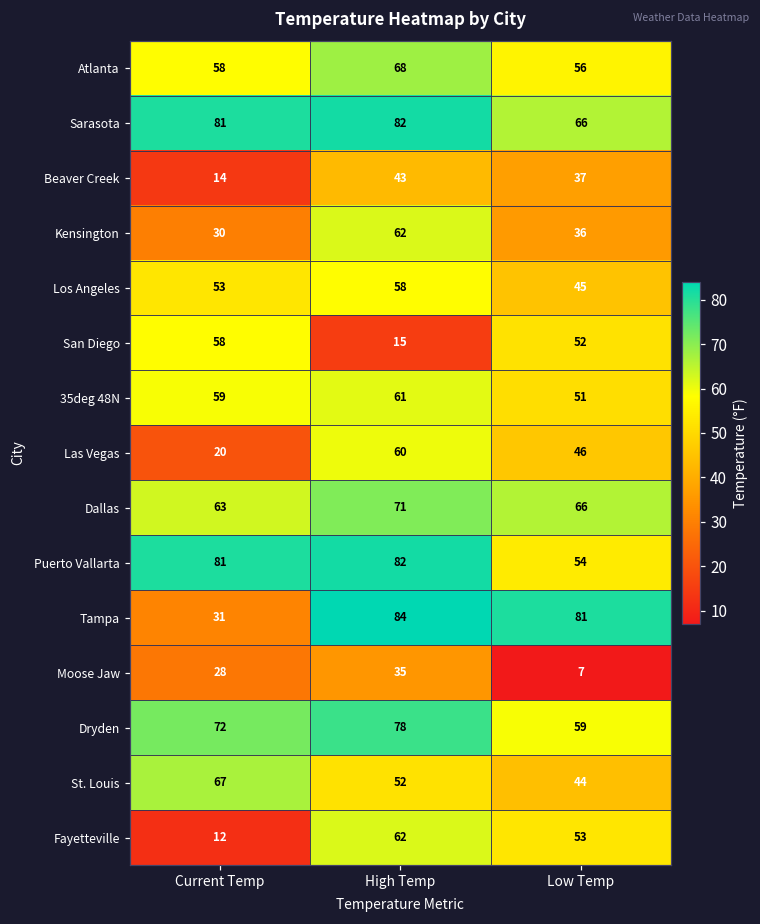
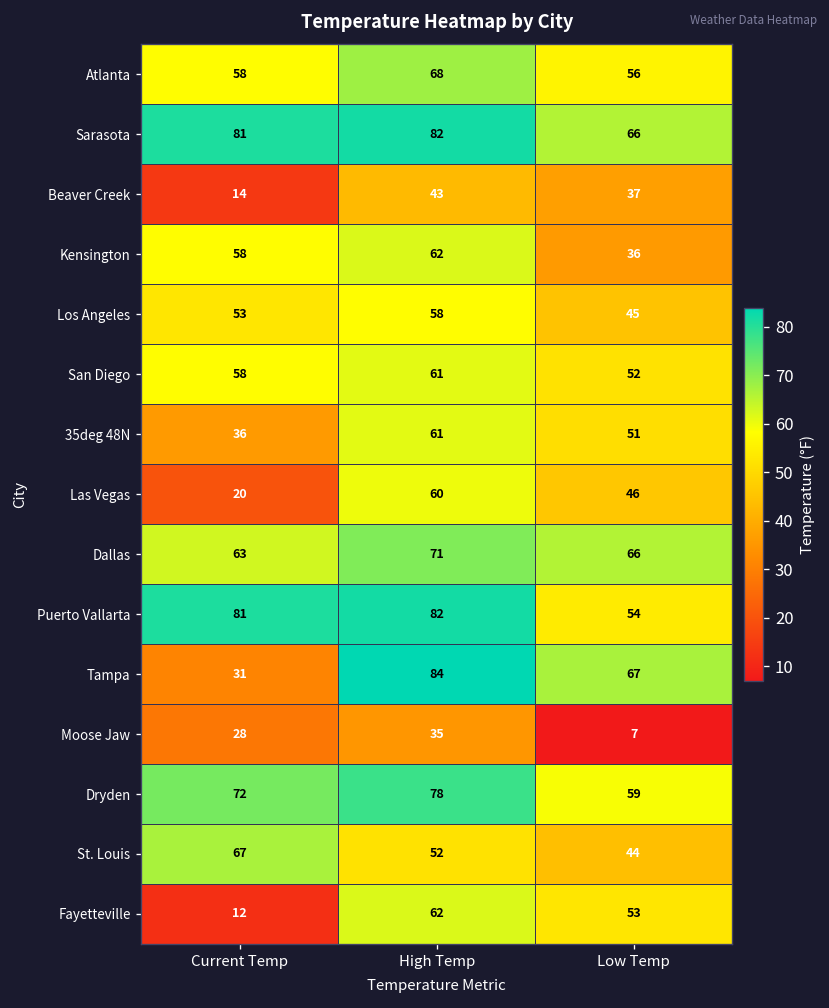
  {
    "Atlanta": {
      "Current Temp": 58,
      "High Temp": 68,
      "Low Temp": 56
    },
    "Sarasota": {
      "Current Temp": 81,
      "High Temp": 82,
      "Low Temp": 66
    },
    "Beaver Creek": {
      "Current Temp": 14,
      "High Temp": 43,
      "Low Temp": 37
    },
    "Kensington": {
-     "Current Temp": 30,
+     "Current Temp": 58,
      "High Temp": 62,
      "Low Temp": 36
    },
    "Los Angeles": {
      "Current Temp": 53,
      "High Temp": 58,
      "Low Temp": 45
    },
    "San Diego": {
      "Current Temp": 58,
-     "High Temp": 15,
+     "High Temp": 61,
      "Low Temp": 52
    },
    "35deg 48N": {
-     "Current Temp": 59,
+     "Current Temp": 36,
      "High Temp": 61,
      "Low Temp": 51
    },
    "Las Vegas": {
      "Current Temp": 20,
      "High Temp": 60,
      "Low Temp": 46
    },
    "Dallas": {
      "Current Temp": 63,
      "High Temp": 71,
      "Low Temp": 66
    },
    "Puerto Vallarta": {
      "Current Temp": 81,
      "High Temp": 82,
      "Low Temp": 54
    },
    "Tampa": {
      "Current Temp": 31,
      "High Temp": 84,
-     "Low Temp": 81
+     "Low Temp": 67
    },
    "Moose Jaw": {
      "Current Temp": 28,
      "High Temp": 35,
      "Low Temp": 7
    },
    "Dryden": {
      "Current Temp": 72,
      "High Temp": 78,
      "Low Temp": 59
    },
    "St. Louis": {
      "Current Temp": 67,
      "High Temp": 52,
      "Low Temp": 44
    },
    "Fayetteville": {
      "Current Temp": 12,
      "High Temp": 62,
      "Low Temp": 53
    }
  }
